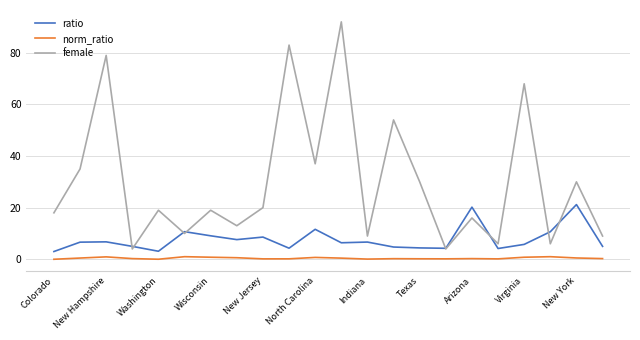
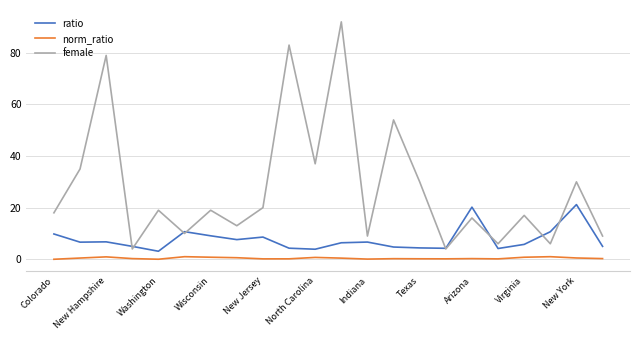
  {
    "ratio": {
-     "Colorado": 3,
+     "Colorado": 10,
      "New Hampshire": 7,
      "Washington": 3,
      "Wisconsin": 9,
      "New Jersey": 9,
-     "North Carolina": 12,
+     "North Carolina": 4,
      "Indiana": 7,
      "Texas": 4,
      "Arizona": 20,
      "Virginia": 6,
      "New York": 21
    },
    "norm_ratio": {
      "Colorado": 0,
      "New Hampshire": 1,
      "Washington": 0,
      "Wisconsin": 1,
      "New Jersey": 0,
      "North Carolina": 1,
      "Indiana": 0,
      "Texas": 0,
      "Arizona": 0,
      "Virginia": 1,
      "New York": 0
    },
    "female": {
      "Colorado": 18,
      "New Hampshire": 79,
      "Washington": 19,
      "Wisconsin": 19,
      "New Jersey": 20,
      "North Carolina": 37,
      "Indiana": 9,
      "Texas": 30,
      "Arizona": 16,
-     "Virginia": 68,
+     "Virginia": 17,
      "New York": 30
    }
  }
